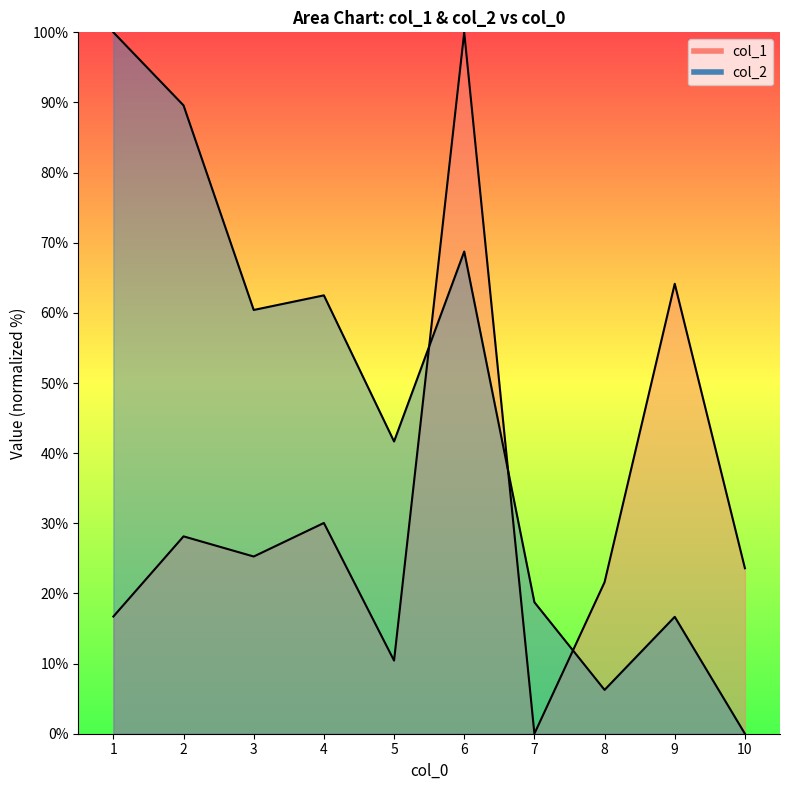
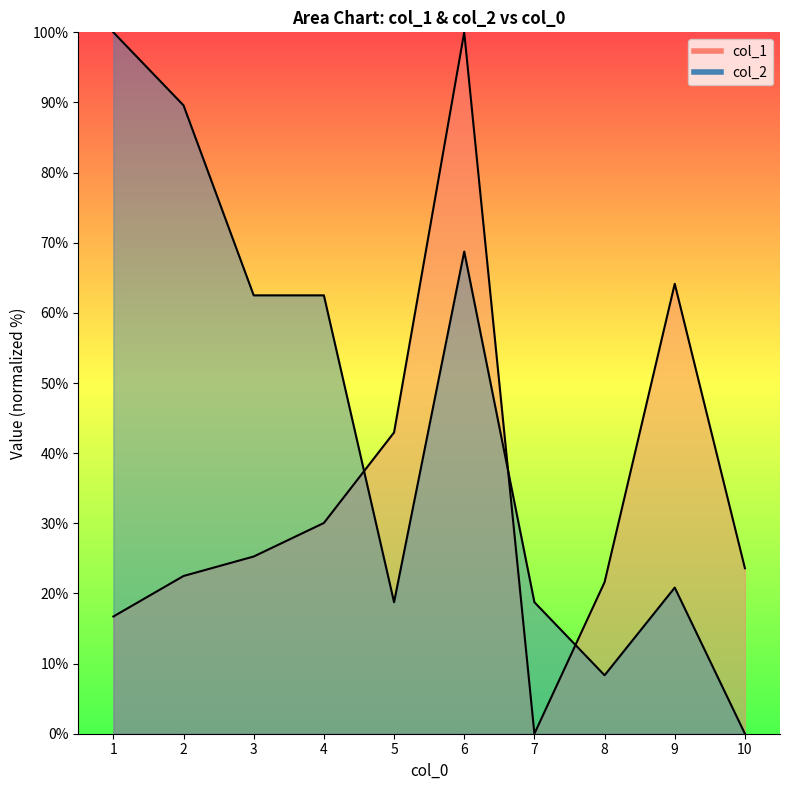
  {
    "col_1": {
      "1": "17%",
-     "2": "28%",
+     "2": "22%",
      "3": "25%",
      "4": "30%",
-     "5": "10%",
+     "5": "43%",
      "6": "100%",
      "7": "0%",
      "8": "22%",
      "9": "64%",
      "10": "24%"
    },
    "col_2": {
      "1": "100%",
      "2": "90%",
-     "3": "60%",
+     "3": "63%",
      "4": "63%",
-     "5": "42%",
+     "5": "19%",
      "6": "69%",
      "7": "19%",
-     "8": "6%",
-     "9": "17%",
+     "8": "8%",
+     "9": "21%",
      "10": "0%"
    }
  }
